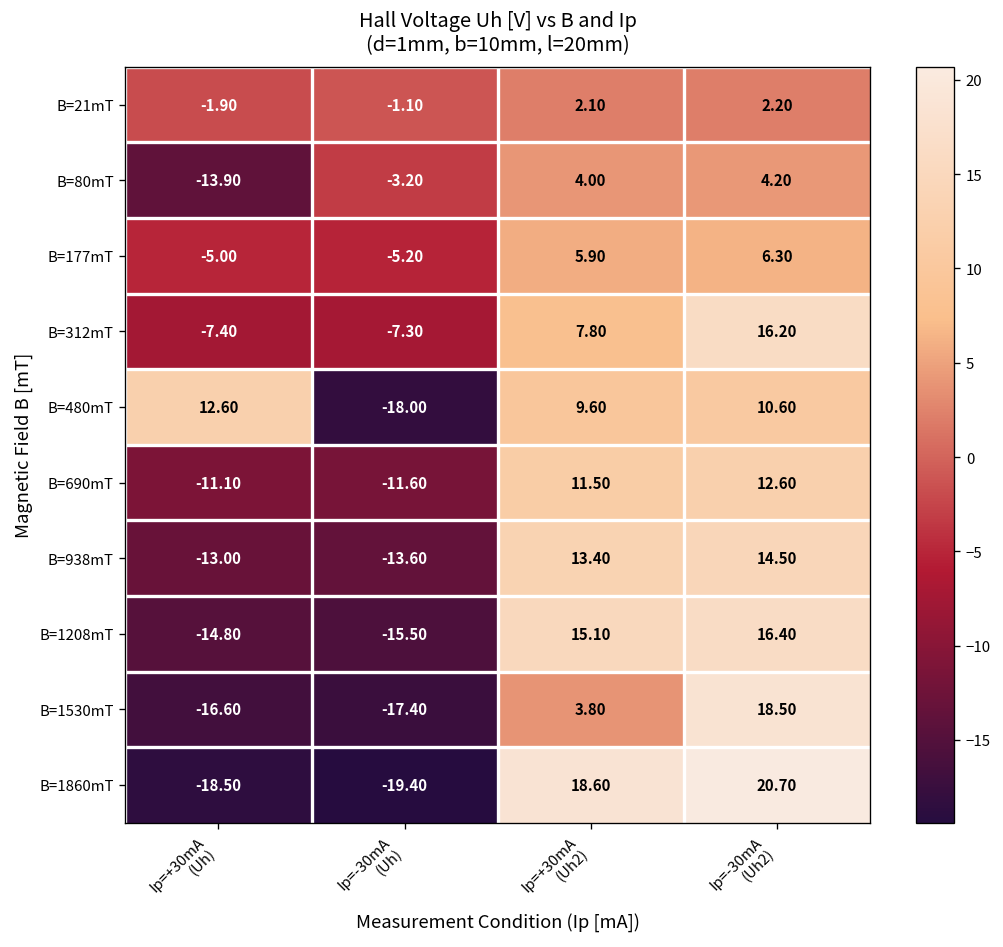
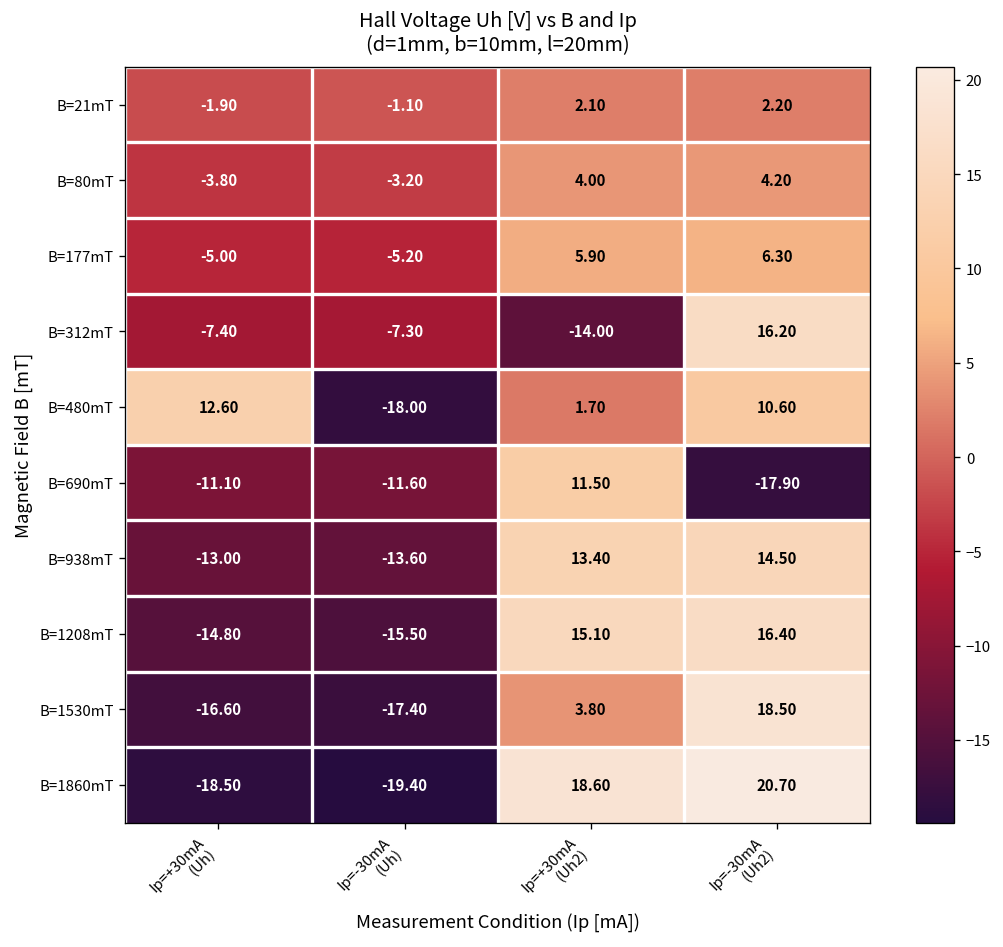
  {
    "B=21mT": {
      "Ip=+30mA (Uh)": -1.90,
      "Ip=-30mA (Uh)": -1.10,
      "Ip=+30mA (Uh2)": 2.10,
      "Ip=-30mA (Uh2)": 2.20
    },
    "B=80mT": {
-     "Ip=+30mA (Uh)": -13.90,
+     "Ip=+30mA (Uh)": -3.80,
      "Ip=-30mA (Uh)": -3.20,
      "Ip=+30mA (Uh2)": 4.00,
      "Ip=-30mA (Uh2)": 4.20
    },
    "B=177mT": {
      "Ip=+30mA (Uh)": -5.00,
      "Ip=-30mA (Uh)": -5.20,
      "Ip=+30mA (Uh2)": 5.90,
      "Ip=-30mA (Uh2)": 6.30
    },
    "B=312mT": {
      "Ip=+30mA (Uh)": -7.40,
      "Ip=-30mA (Uh)": -7.30,
-     "Ip=+30mA (Uh2)": 7.80,
+     "Ip=+30mA (Uh2)": -14.00,
      "Ip=-30mA (Uh2)": 16.20
    },
    "B=480mT": {
      "Ip=+30mA (Uh)": 12.60,
      "Ip=-30mA (Uh)": -18.00,
-     "Ip=+30mA (Uh2)": 9.60,
+     "Ip=+30mA (Uh2)": 1.70,
      "Ip=-30mA (Uh2)": 10.60
    },
    "B=690mT": {
      "Ip=+30mA (Uh)": -11.10,
      "Ip=-30mA (Uh)": -11.60,
      "Ip=+30mA (Uh2)": 11.50,
-     "Ip=-30mA (Uh2)": 12.60
+     "Ip=-30mA (Uh2)": -17.90
    },
    "B=938mT": {
      "Ip=+30mA (Uh)": -13.00,
      "Ip=-30mA (Uh)": -13.60,
      "Ip=+30mA (Uh2)": 13.40,
      "Ip=-30mA (Uh2)": 14.50
    },
    "B=1208mT": {
      "Ip=+30mA (Uh)": -14.80,
      "Ip=-30mA (Uh)": -15.50,
      "Ip=+30mA (Uh2)": 15.10,
      "Ip=-30mA (Uh2)": 16.40
    },
    "B=1530mT": {
      "Ip=+30mA (Uh)": -16.60,
      "Ip=-30mA (Uh)": -17.40,
      "Ip=+30mA (Uh2)": 3.80,
      "Ip=-30mA (Uh2)": 18.50
    },
    "B=1860mT": {
      "Ip=+30mA (Uh)": -18.50,
      "Ip=-30mA (Uh)": -19.40,
      "Ip=+30mA (Uh2)": 18.60,
      "Ip=-30mA (Uh2)": 20.70
    }
  }
